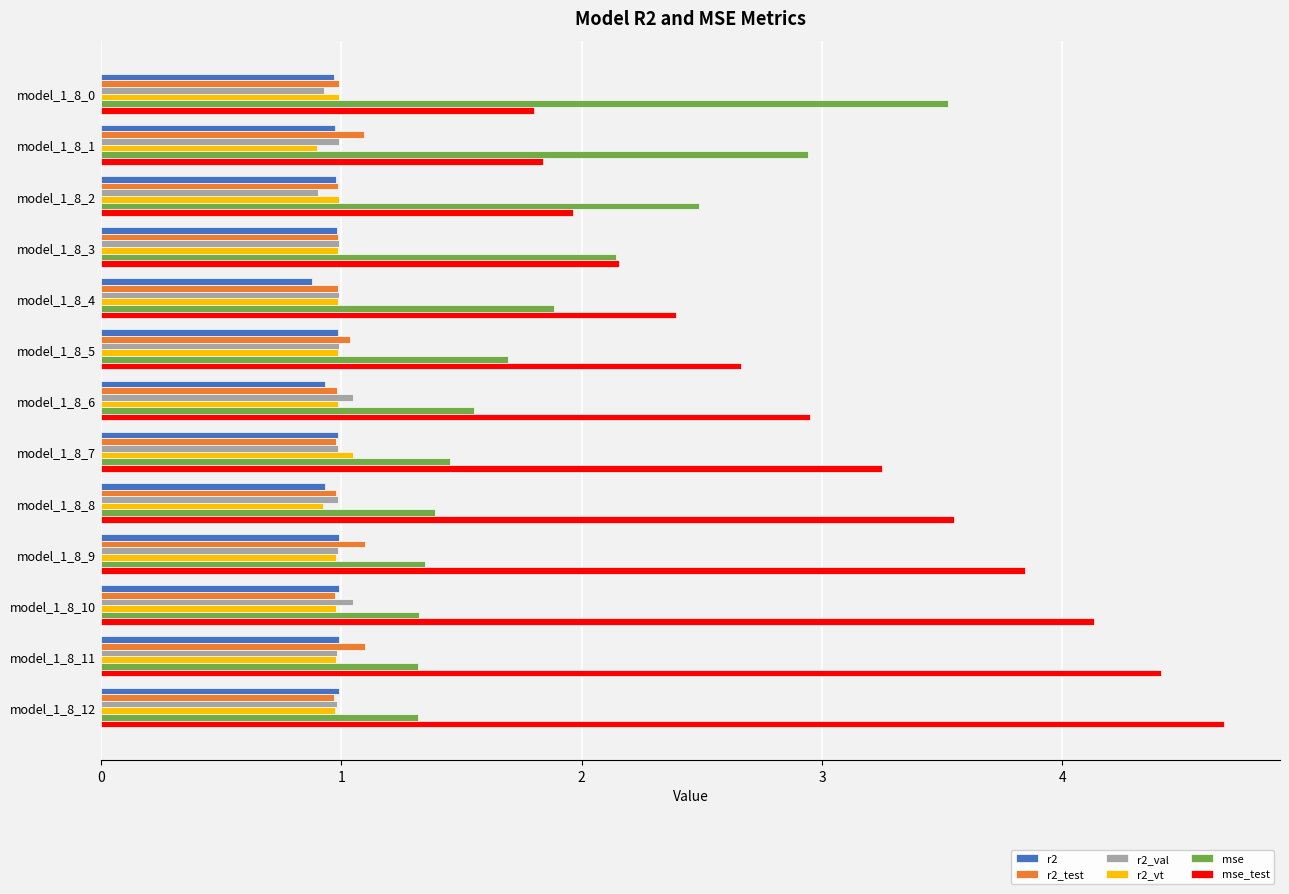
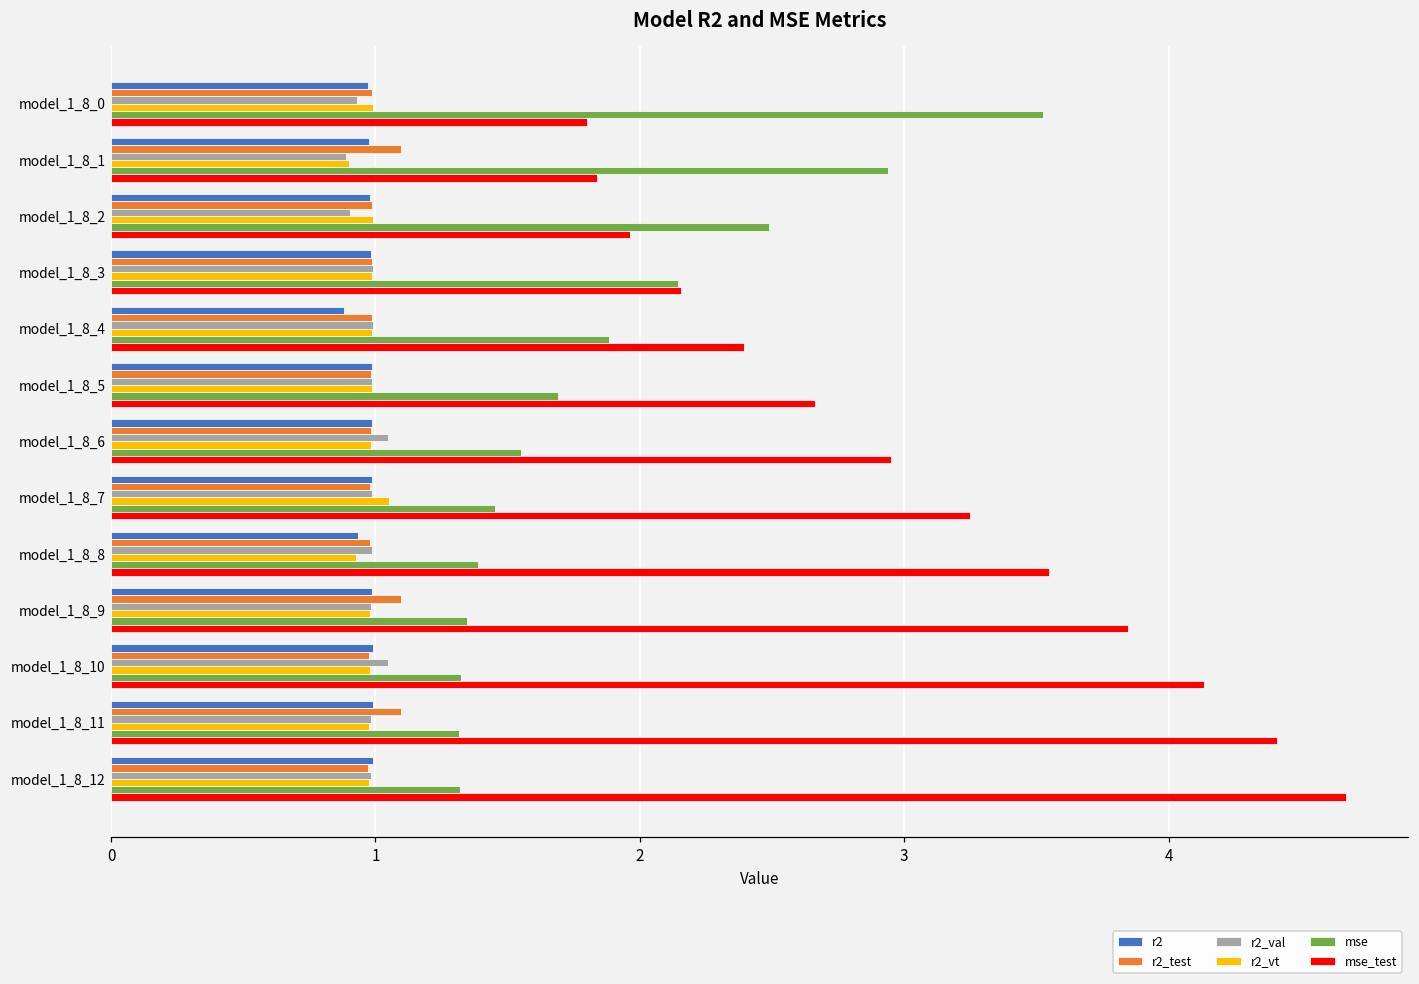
  {
    "r2": {
      "model_1_8_0": 0.97,
      "model_1_8_1": 0.98,
      "model_1_8_2": 0.98,
      "model_1_8_3": 0.98,
      "model_1_8_4": 0.88,
      "model_1_8_5": 0.99,
-     "model_1_8_6": 0.93,
+     "model_1_8_6": 0.99,
      "model_1_8_7": 0.99,
      "model_1_8_8": 0.93,
      "model_1_8_9": 0.99,
      "model_1_8_10": 0.99,
      "model_1_8_11": 0.99,
      "model_1_8_12": 0.99
    },
    "r2_test": {
      "model_1_8_0": 0.99,
      "model_1_8_1": 1.10,
      "model_1_8_2": 0.99,
      "model_1_8_3": 0.99,
      "model_1_8_4": 0.99,
-     "model_1_8_5": 1.04,
+     "model_1_8_5": 0.98,
      "model_1_8_6": 0.98,
      "model_1_8_7": 0.98,
      "model_1_8_8": 0.98,
      "model_1_8_9": 1.10,
      "model_1_8_10": 0.97,
      "model_1_8_11": 1.10,
      "model_1_8_12": 0.97
    },
    "r2_val": {
      "model_1_8_0": 0.93,
-     "model_1_8_1": 0.99,
+     "model_1_8_1": 0.89,
      "model_1_8_2": 0.90,
      "model_1_8_3": 0.99,
      "model_1_8_4": 0.99,
      "model_1_8_5": 0.99,
      "model_1_8_6": 1.05,
      "model_1_8_7": 0.99,
      "model_1_8_8": 0.99,
      "model_1_8_9": 0.98,
      "model_1_8_10": 1.05,
      "model_1_8_11": 0.98,
      "model_1_8_12": 0.98
    },
    "r2_vt": {
      "model_1_8_0": 0.99,
      "model_1_8_1": 0.90,
      "model_1_8_2": 0.99,
      "model_1_8_3": 0.99,
      "model_1_8_4": 0.99,
      "model_1_8_5": 0.99,
      "model_1_8_6": 0.98,
      "model_1_8_7": 1.05,
      "model_1_8_8": 0.93,
      "model_1_8_9": 0.98,
      "model_1_8_10": 0.98,
      "model_1_8_11": 0.98,
      "model_1_8_12": 0.98
    },
    "mse": {
      "model_1_8_0": 3.52,
      "model_1_8_1": 2.94,
      "model_1_8_2": 2.49,
      "model_1_8_3": 2.14,
      "model_1_8_4": 1.88,
      "model_1_8_5": 1.69,
      "model_1_8_6": 1.55,
      "model_1_8_7": 1.45,
      "model_1_8_8": 1.39,
      "model_1_8_9": 1.35,
      "model_1_8_10": 1.32,
      "model_1_8_11": 1.32,
      "model_1_8_12": 1.32
    },
    "mse_test": {
      "model_1_8_0": 1.80,
      "model_1_8_1": 1.84,
      "model_1_8_2": 1.96,
      "model_1_8_3": 2.16,
      "model_1_8_4": 2.39,
      "model_1_8_5": 2.66,
      "model_1_8_6": 2.95,
      "model_1_8_7": 3.25,
      "model_1_8_8": 3.55,
      "model_1_8_9": 3.84,
      "model_1_8_10": 4.13,
      "model_1_8_11": 4.41,
      "model_1_8_12": 4.67
    }
  }
